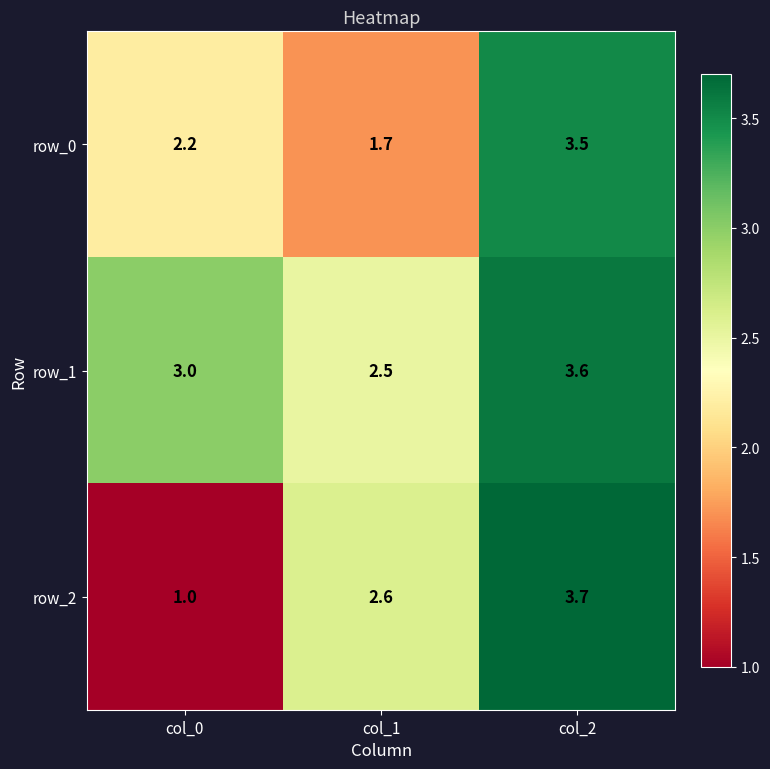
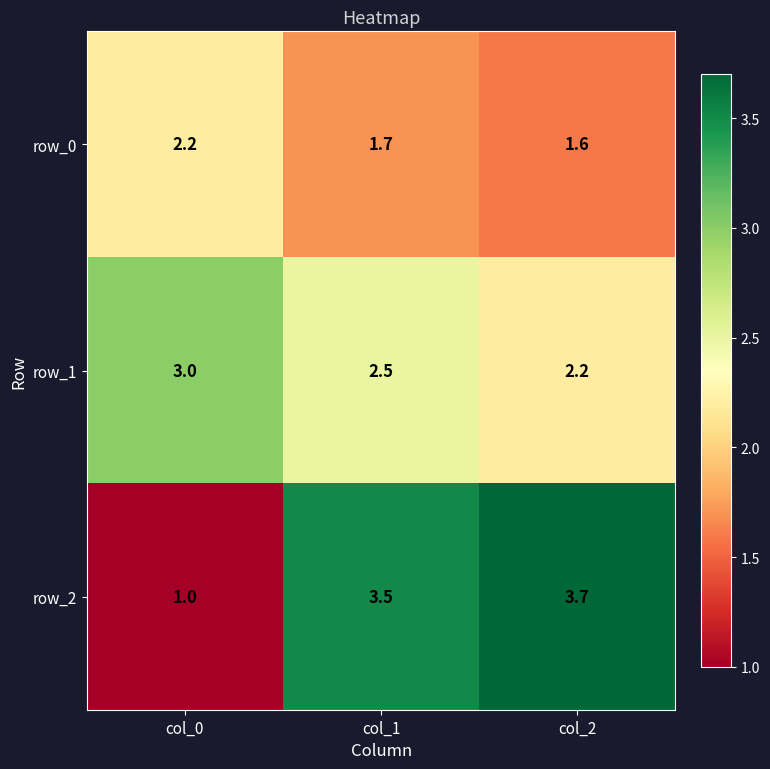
  {
    "row_0": {
      "col_0": 2.2,
      "col_1": 1.7,
-     "col_2": 3.5
+     "col_2": 1.6
    },
    "row_1": {
      "col_0": 3.0,
      "col_1": 2.5,
-     "col_2": 3.6
+     "col_2": 2.2
    },
    "row_2": {
      "col_0": 1.0,
-     "col_1": 2.6,
+     "col_1": 3.5,
      "col_2": 3.7
    }
  }
